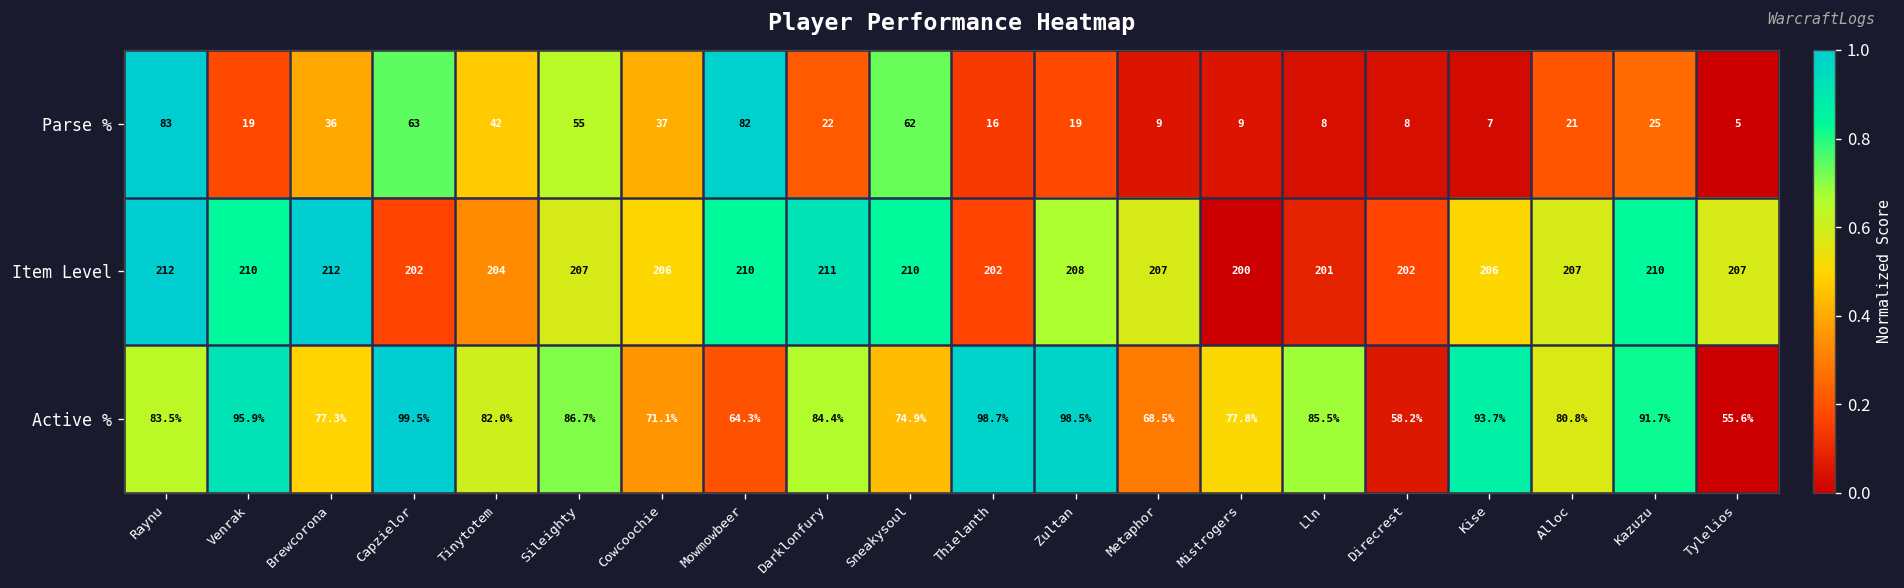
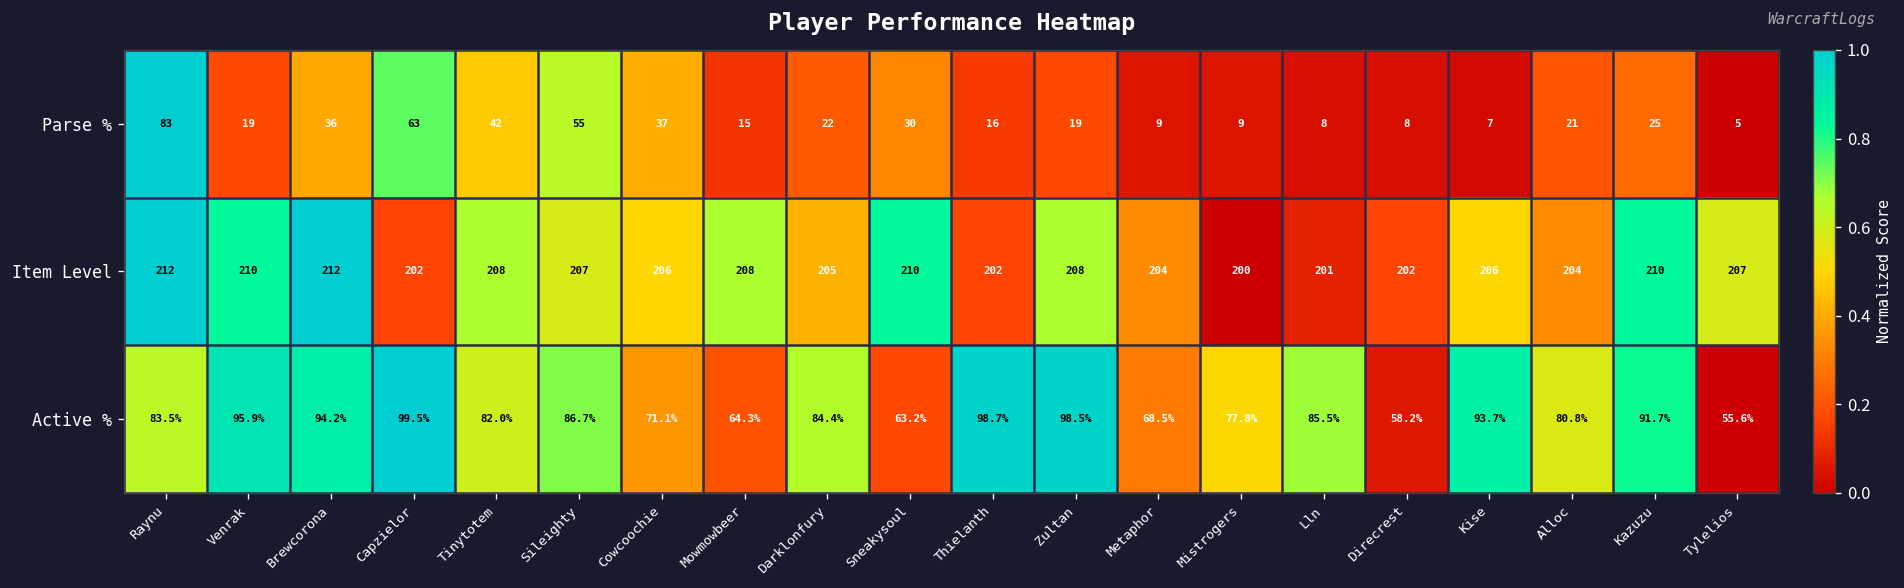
  {
    "Parse %": {
      "Raynu": "83",
      "Venrak": "19",
      "Brewcorona": "36",
      "Capzielor": "63",
      "Tinytotem": "42",
      "Sileighty": "55",
      "Cowcoochie": "37",
-     "Mowmowbeer": "82",
+     "Mowmowbeer": "15",
      "Darklonfury": "22",
-     "Sneakysoul": "62",
+     "Sneakysoul": "30",
      "Thielanth": "16",
      "Zultan": "19",
      "Metaphor": "9",
      "Mistrogers": "9",
      "Lln": "8",
      "Direcrest": "8",
      "Kise": "7",
      "Alloc": "21",
      "Kazuzu": "25",
      "Tylelios": "5"
    },
    "Item Level": {
      "Raynu": "212",
      "Venrak": "210",
      "Brewcorona": "212",
      "Capzielor": "202",
-     "Tinytotem": "204",
+     "Tinytotem": "208",
      "Sileighty": "207",
      "Cowcoochie": "206",
-     "Mowmowbeer": "210",
-     "Darklonfury": "211",
+     "Mowmowbeer": "208",
+     "Darklonfury": "205",
      "Sneakysoul": "210",
      "Thielanth": "202",
      "Zultan": "208",
-     "Metaphor": "207",
+     "Metaphor": "204",
      "Mistrogers": "200",
      "Lln": "201",
      "Direcrest": "202",
      "Kise": "206",
-     "Alloc": "207",
+     "Alloc": "204",
      "Kazuzu": "210",
      "Tylelios": "207"
    },
    "Active %": {
      "Raynu": "83.5%",
      "Venrak": "95.9%",
-     "Brewcorona": "77.3%",
+     "Brewcorona": "94.2%",
      "Capzielor": "99.5%",
      "Tinytotem": "82.0%",
      "Sileighty": "86.7%",
      "Cowcoochie": "71.1%",
      "Mowmowbeer": "64.3%",
      "Darklonfury": "84.4%",
-     "Sneakysoul": "74.9%",
+     "Sneakysoul": "63.2%",
      "Thielanth": "98.7%",
      "Zultan": "98.5%",
      "Metaphor": "68.5%",
      "Mistrogers": "77.8%",
      "Lln": "85.5%",
      "Direcrest": "58.2%",
      "Kise": "93.7%",
      "Alloc": "80.8%",
      "Kazuzu": "91.7%",
      "Tylelios": "55.6%"
    }
  }
